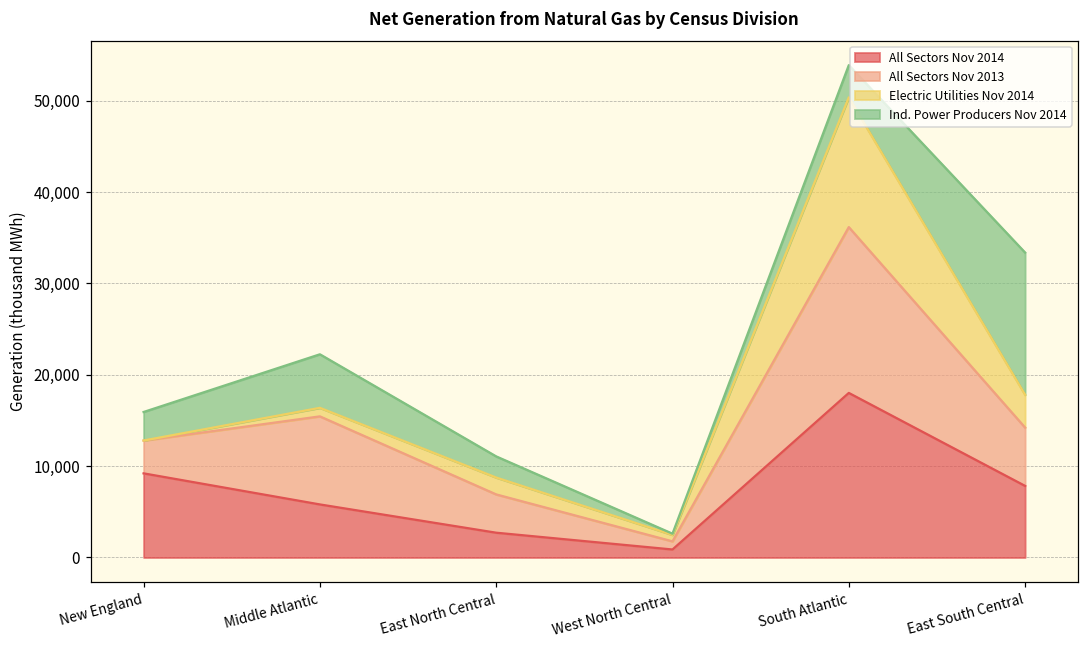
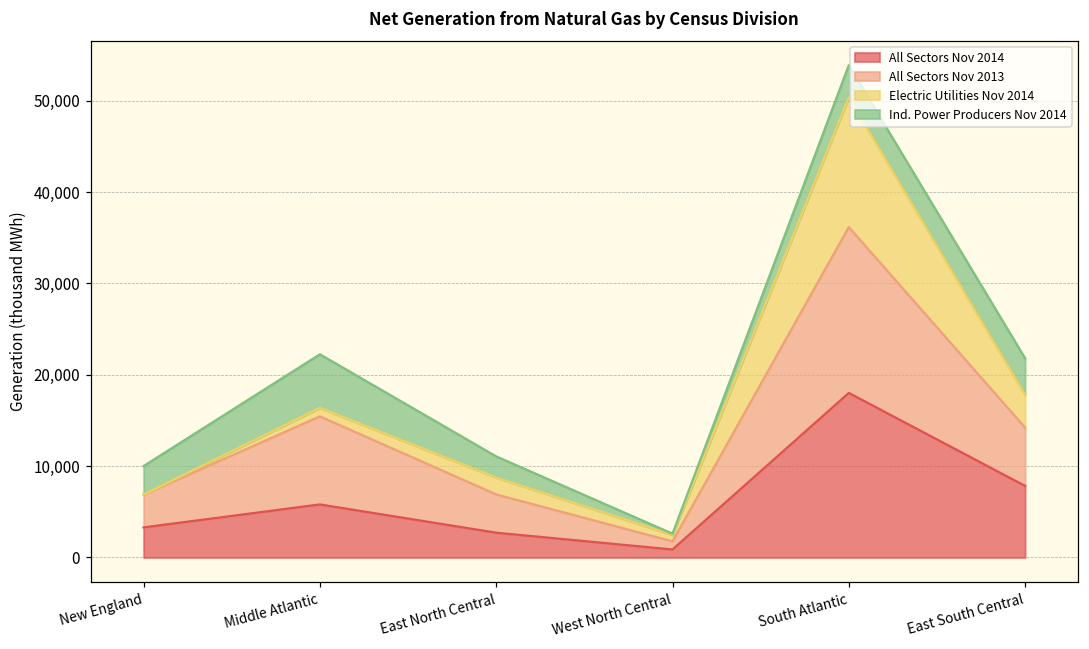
  {
    "All Sectors Nov 2014": {
-     "New England": "9,000",
+     "New England": "3,000",
      "Middle Atlantic": "6,000",
      "East North Central": "3,000",
      "West North Central": "1,000",
      "South Atlantic": "18,000",
      "East South Central": "8,000"
    },
    "Ind. Power Producers Nov 2014": {
      "New England": "3,000",
      "Middle Atlantic": "6,000",
      "East North Central": "2,000",
      "South Atlantic": "4,000",
-     "East South Central": "16,000"
+     "East South Central": "4,000"
    }
  }
